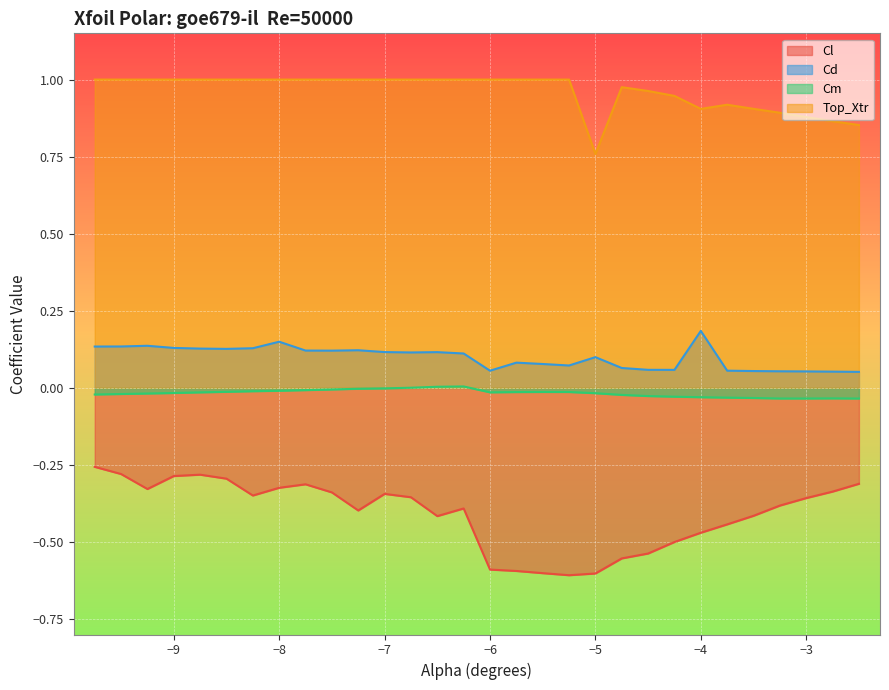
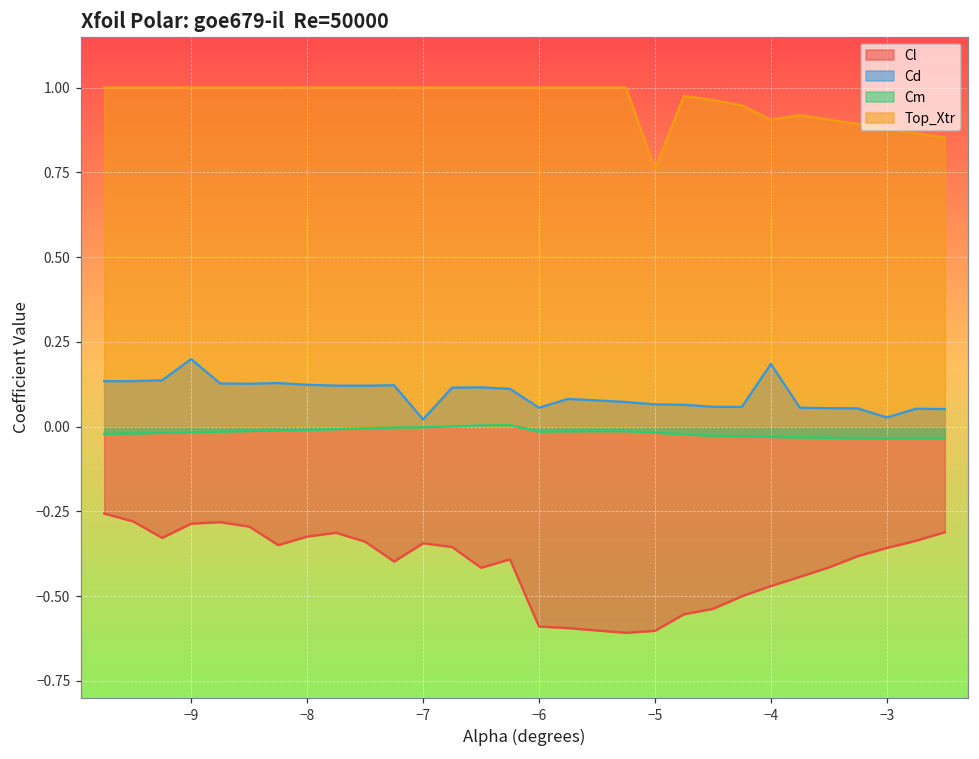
  {
    "Cd": {
-     "−9": 0.13,
-     "−8": 0.15,
-     "−7": 0.12,
+     "−9": 0.20,
+     "−8": 0.12,
+     "−7": 0.02,
      "−6": 0.06,
-     "−5": 0.10,
+     "−5": 0.07,
      "−4": 0.18,
-     "−3": 0.05
+     "−3": 0.03
    },
    "Top_Xtr": {
      "−9": 1.00,
      "−8": 1.00,
      "−7": 1.00,
      "−6": 1.00,
      "−5": 0.76,
      "−4": 0.90
    }
  }
